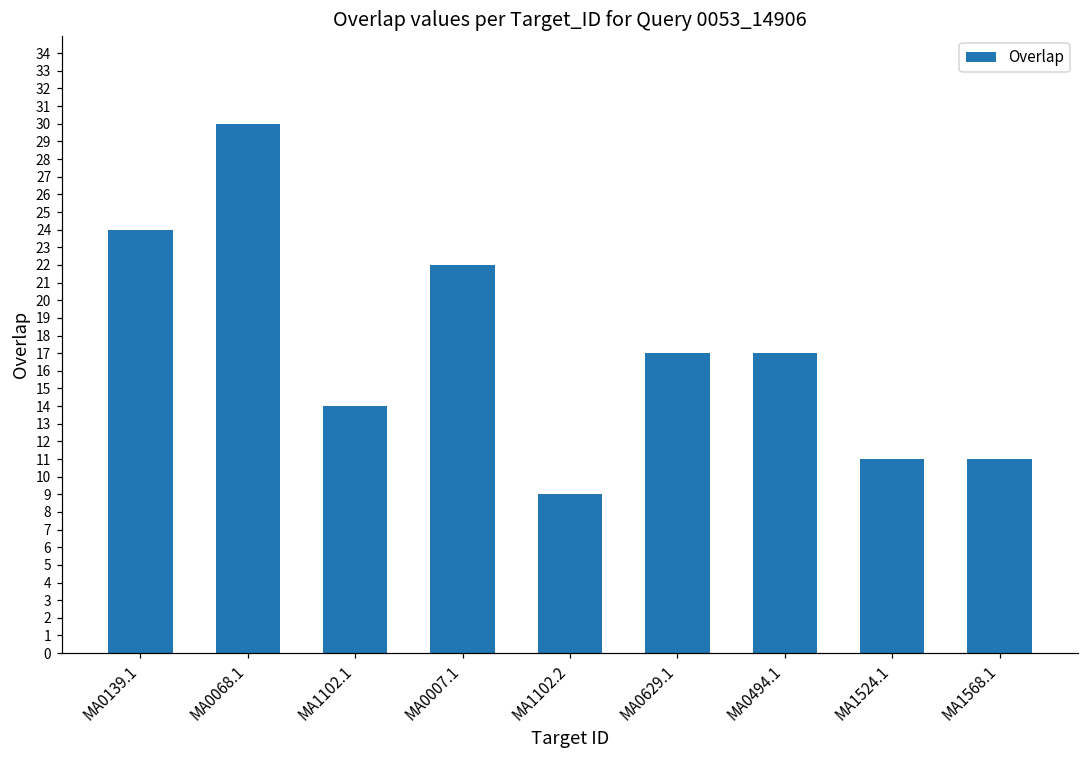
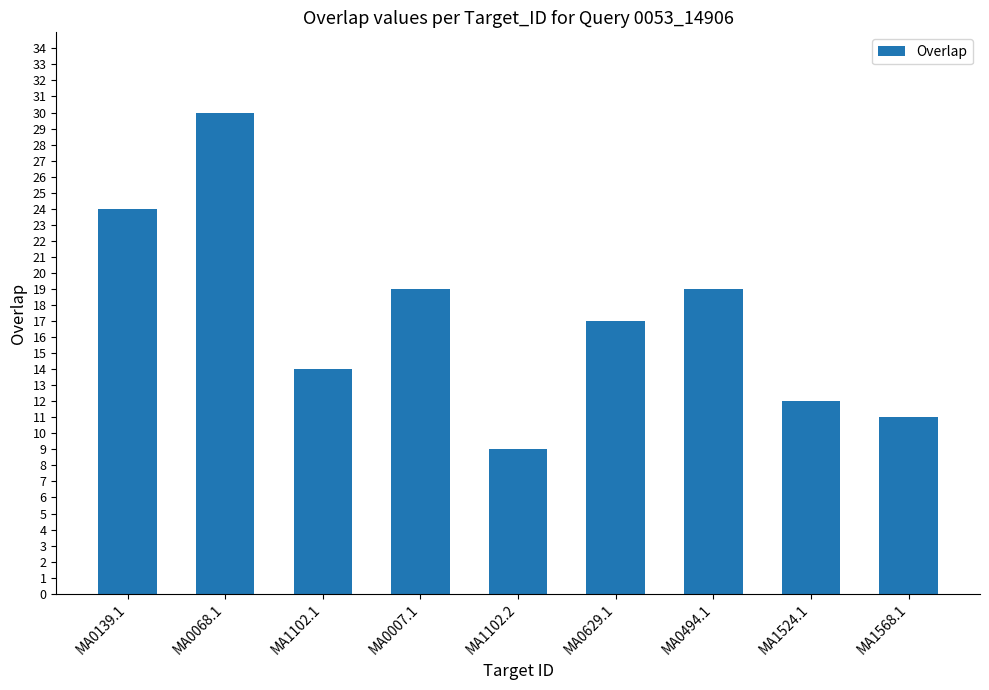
  {
    "MA0139.1": 24,
    "MA0068.1": 30,
    "MA1102.1": 14,
-   "MA0007.1": 22,
+   "MA0007.1": 19,
    "MA1102.2": 9,
    "MA0629.1": 17,
-   "MA0494.1": 17,
-   "MA1524.1": 11,
+   "MA0494.1": 19,
+   "MA1524.1": 12,
    "MA1568.1": 11
  }
